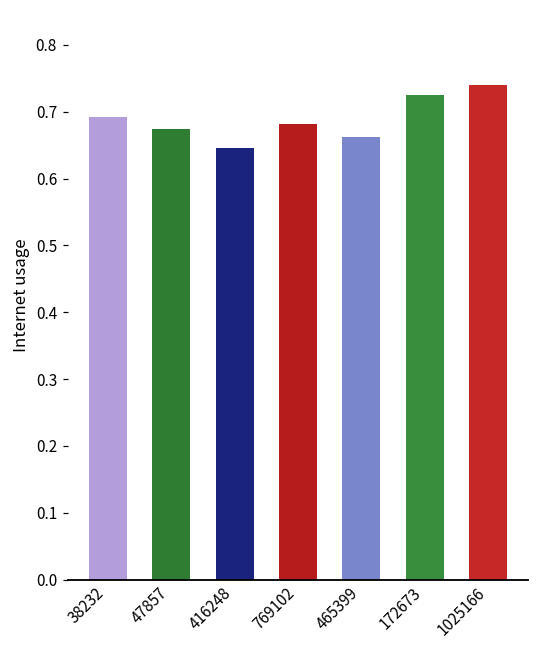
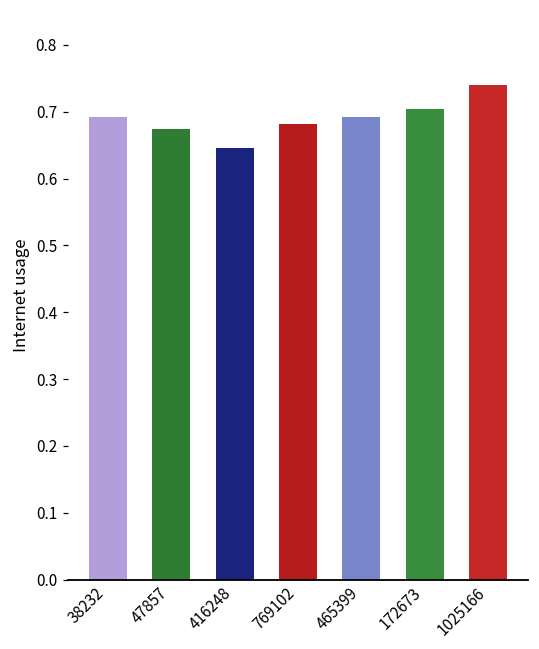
  {
    "38232": 0.69,
    "47857": 0.67,
    "416248": 0.65,
    "769102": 0.68,
-   "465399": 0.66,
-   "172673": 0.73,
+   "465399": 0.69,
+   "172673": 0.70,
    "1025166": 0.74
  }
